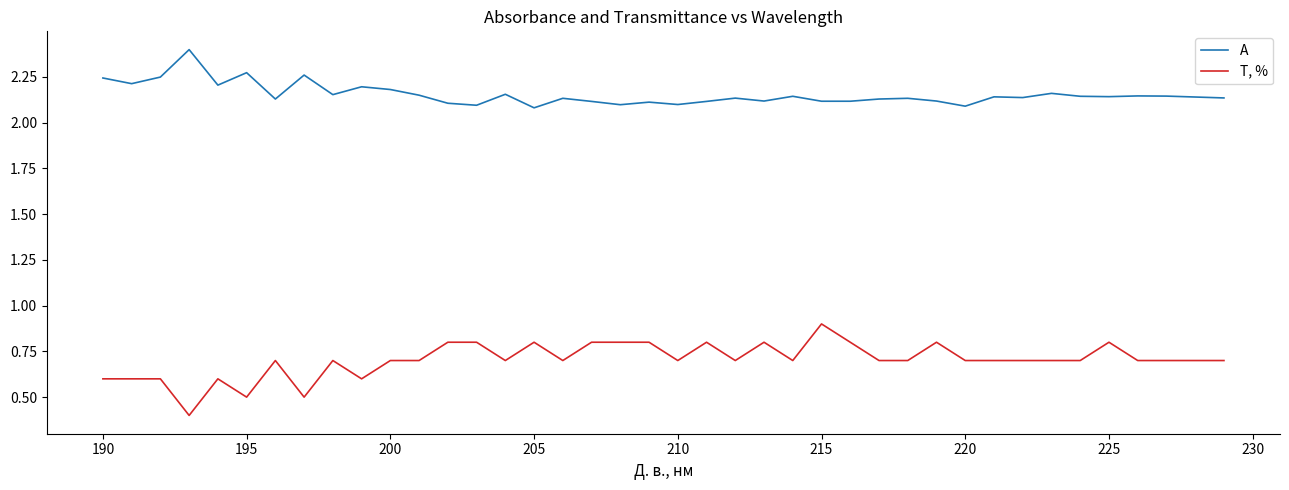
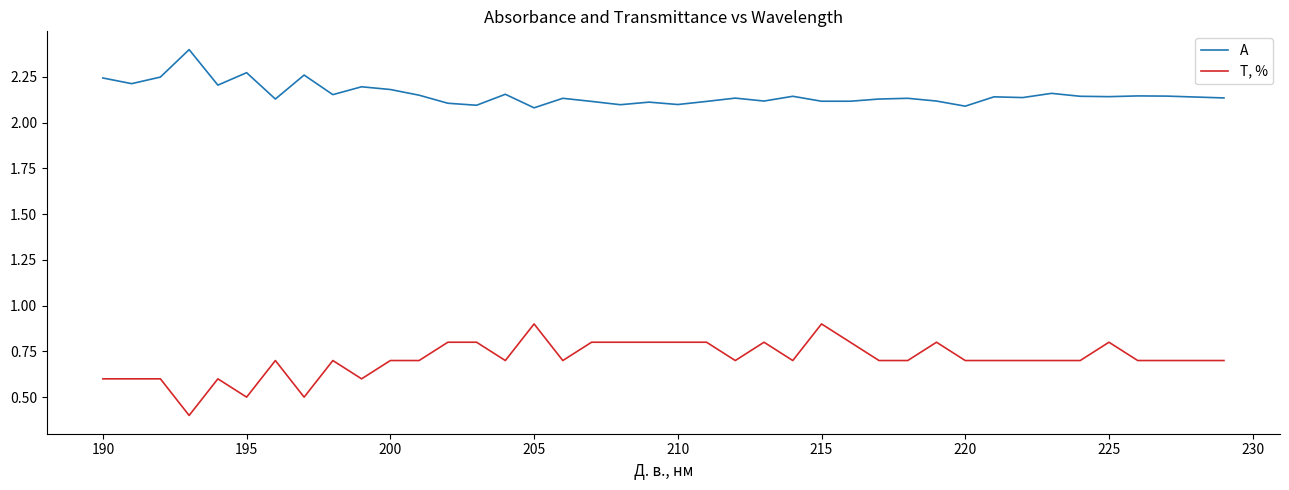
  {
    "A": {
      "190": 2.24,
      "195": 2.27,
      "200": 2.18,
      "205": 2.08,
      "210": 2.1,
      "215": 2.12,
      "220": 2.1,
      "225": 2.14
    },
    "T, %": {
      "190": 0.6,
      "195": 0.5,
      "200": 0.7,
-     "205": 0.8,
-     "210": 0.7,
+     "205": 0.9,
+     "210": 0.8,
      "215": 0.9,
      "220": 0.7,
      "225": 0.8
    }
  }
